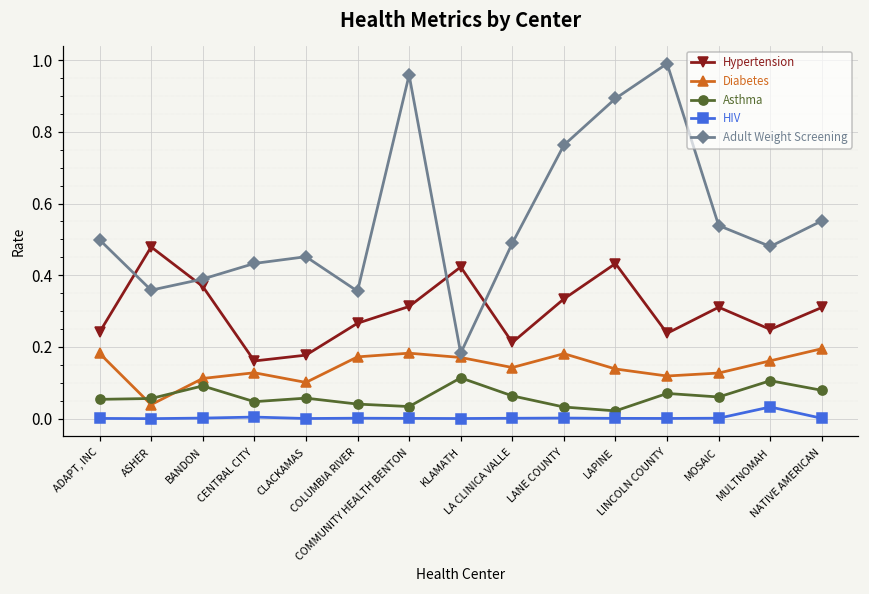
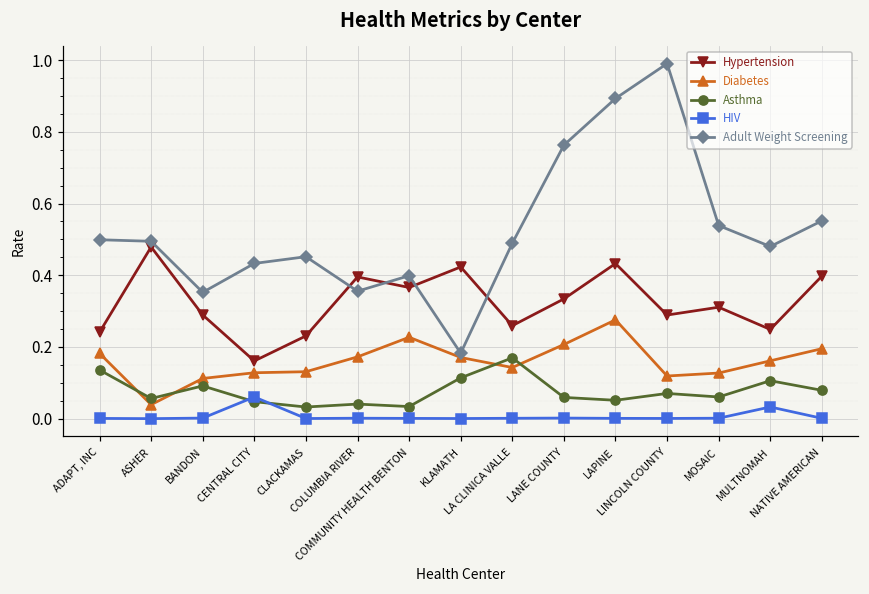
  {
    "Hypertension": {
      "ADAPT, INC": 0.24,
      "ASHER": 0.48,
-     "BANDON": 0.37,
+     "BANDON": 0.29,
      "CENTRAL CITY": 0.16,
-     "CLACKAMAS": 0.18,
-     "COLUMBIA RIVER": 0.27,
-     "COMMUNITY HEALTH BENTON": 0.31,
+     "CLACKAMAS": 0.23,
+     "COLUMBIA RIVER": 0.40,
+     "COMMUNITY HEALTH BENTON": 0.37,
      "KLAMATH": 0.42,
-     "LA CLINICA VALLE": 0.21,
+     "LA CLINICA VALLE": 0.26,
      "LANE COUNTY": 0.33,
      "LAPINE": 0.43,
-     "LINCOLN COUNTY": 0.24,
+     "LINCOLN COUNTY": 0.29,
      "MOSAIC": 0.31,
      "MULTNOMAH": 0.25,
-     "NATIVE AMERICAN": 0.31
+     "NATIVE AMERICAN": 0.40
    },
    "Diabetes": {
      "ADAPT, INC": 0.18,
      "ASHER": 0.04,
      "BANDON": 0.11,
      "CENTRAL CITY": 0.13,
-     "CLACKAMAS": 0.10,
+     "CLACKAMAS": 0.13,
      "COLUMBIA RIVER": 0.17,
-     "COMMUNITY HEALTH BENTON": 0.18,
+     "COMMUNITY HEALTH BENTON": 0.23,
      "KLAMATH": 0.17,
      "LA CLINICA VALLE": 0.14,
-     "LANE COUNTY": 0.18,
-     "LAPINE": 0.14,
+     "LANE COUNTY": 0.21,
+     "LAPINE": 0.28,
      "LINCOLN COUNTY": 0.12,
      "MOSAIC": 0.13,
      "MULTNOMAH": 0.16,
      "NATIVE AMERICAN": 0.20
    },
    "Asthma": {
-     "ADAPT, INC": 0.05,
+     "ADAPT, INC": 0.14,
      "ASHER": 0.06,
      "BANDON": 0.09,
      "CENTRAL CITY": 0.05,
-     "CLACKAMAS": 0.06,
+     "CLACKAMAS": 0.03,
      "COLUMBIA RIVER": 0.04,
      "COMMUNITY HEALTH BENTON": 0.03,
      "KLAMATH": 0.11,
-     "LA CLINICA VALLE": 0.06,
-     "LANE COUNTY": 0.03,
-     "LAPINE": 0.02,
+     "LA CLINICA VALLE": 0.17,
+     "LANE COUNTY": 0.06,
+     "LAPINE": 0.05,
      "LINCOLN COUNTY": 0.07,
      "MOSAIC": 0.06,
      "MULTNOMAH": 0.11,
      "NATIVE AMERICAN": 0.08
    },
    "HIV": {
      "ADAPT, INC": 0.00,
      "ASHER": 0.00,
      "BANDON": 0.00,
-     "CENTRAL CITY": 0.00,
+     "CENTRAL CITY": 0.06,
      "CLACKAMAS": 0.00,
      "COLUMBIA RIVER": 0.00,
      "COMMUNITY HEALTH BENTON": 0.00,
      "KLAMATH": 0.00,
      "LA CLINICA VALLE": 0.00,
      "LANE COUNTY": 0.00,
      "LAPINE": 0.00,
      "LINCOLN COUNTY": 0.00,
      "MOSAIC": 0.00,
      "MULTNOMAH": 0.03,
      "NATIVE AMERICAN": 0.00
    },
    "Adult Weight Screening": {
      "ADAPT, INC": 0.50,
-     "ASHER": 0.36,
-     "BANDON": 0.39,
+     "ASHER": 0.49,
+     "BANDON": 0.35,
      "CENTRAL CITY": 0.43,
      "CLACKAMAS": 0.45,
      "COLUMBIA RIVER": 0.36,
-     "COMMUNITY HEALTH BENTON": 0.96,
+     "COMMUNITY HEALTH BENTON": 0.40,
      "KLAMATH": 0.18,
      "LA CLINICA VALLE": 0.49,
      "LANE COUNTY": 0.76,
      "LAPINE": 0.89,
      "LINCOLN COUNTY": 0.99,
      "MOSAIC": 0.54,
      "MULTNOMAH": 0.48,
      "NATIVE AMERICAN": 0.55
    }
  }
